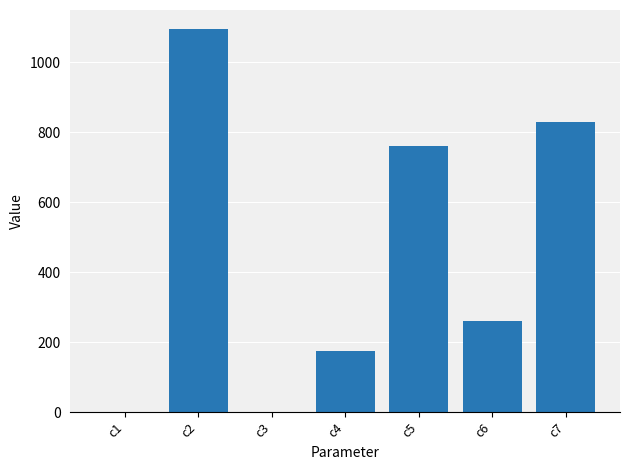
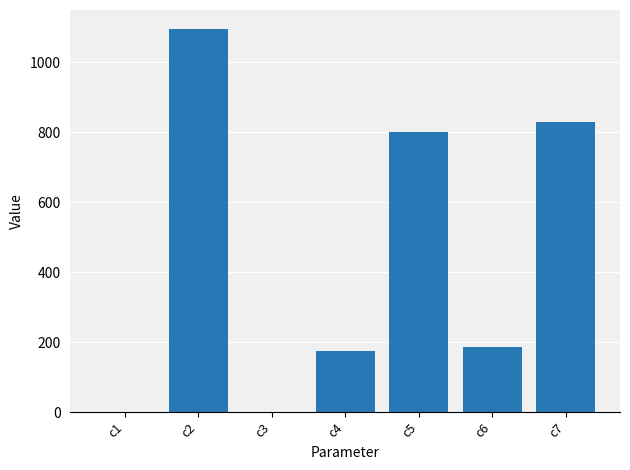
  {
    "c2": 1100,
    "c4": 180,
-   "c5": 760,
-   "c6": 260,
+   "c5": 800,
+   "c6": 190,
    "c7": 830
  }
